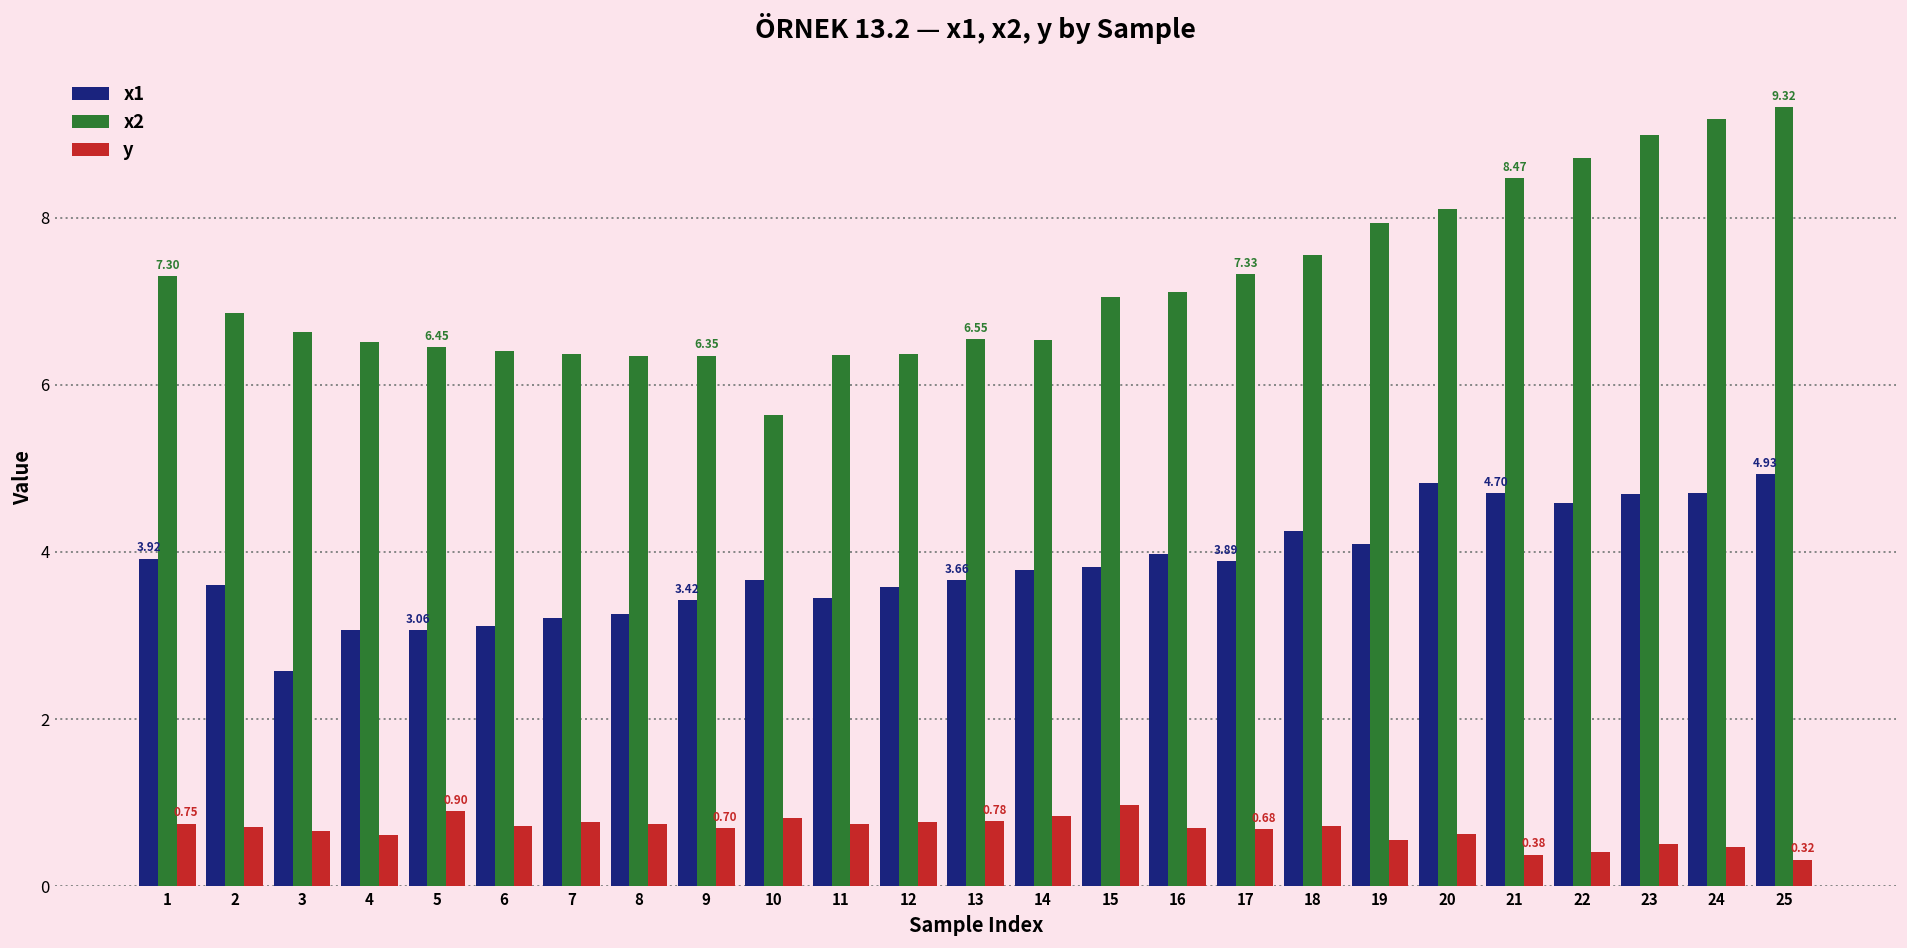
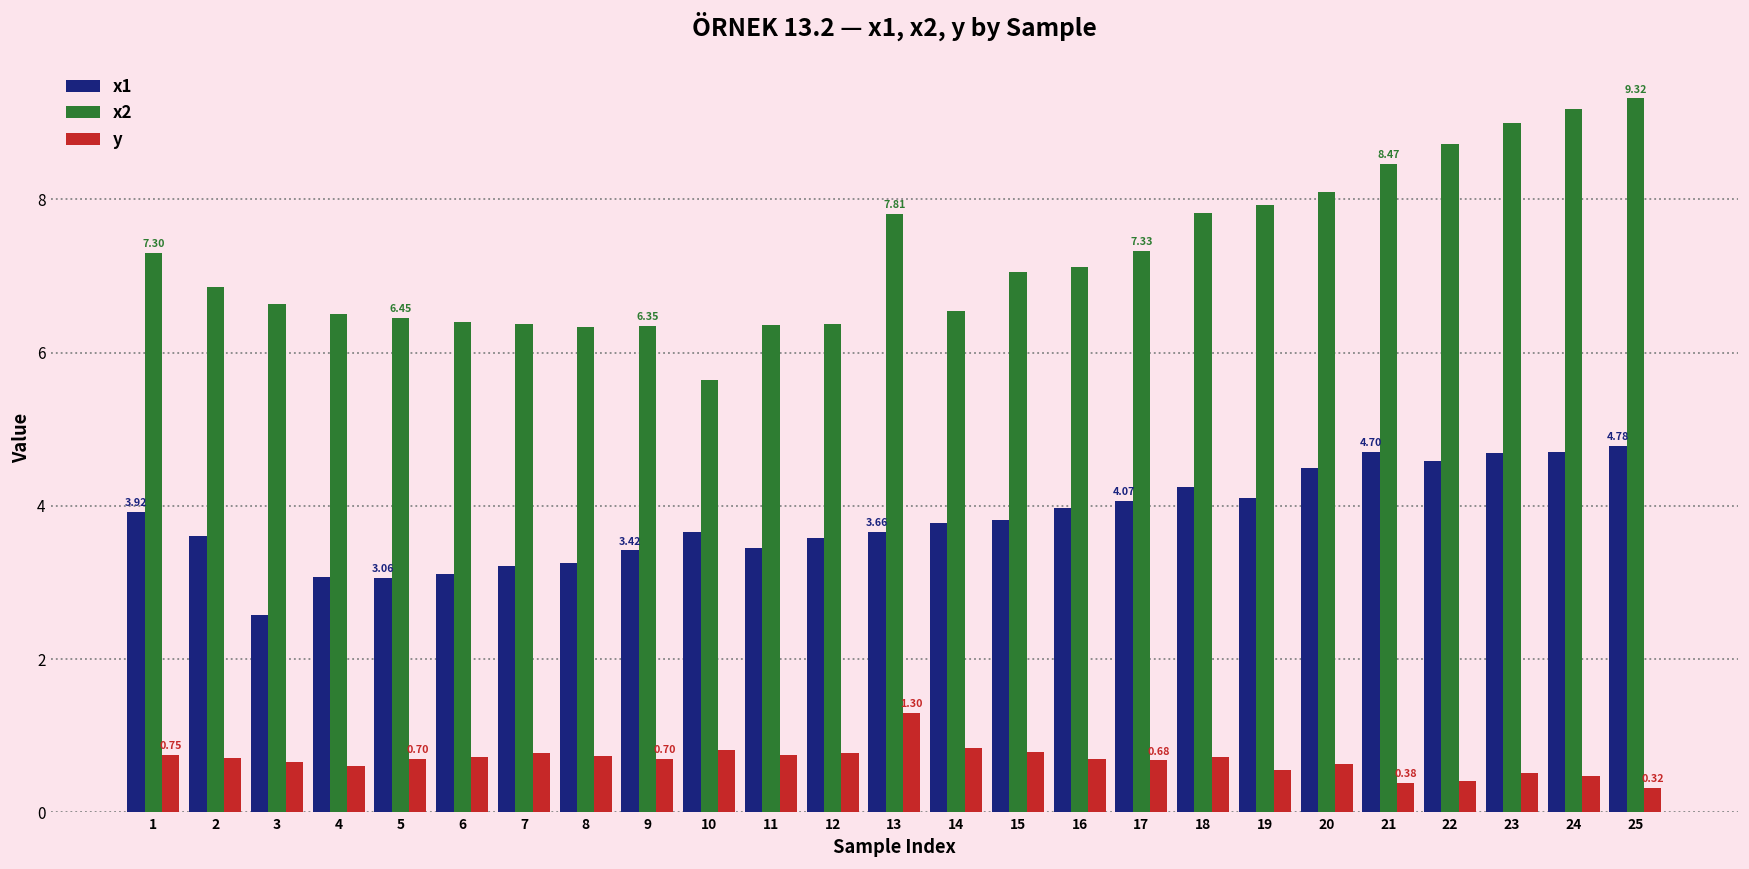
  {
    "x1": {
      "1": 3.92,
      "5": 3.06,
      "9": 3.42,
      "13": 3.66,
-     "17": 3.89,
-     "20": 4.8,
+     "17": 4.07,
+     "20": 4.5,
      "21": 4.70,
-     "25": 4.93
+     "25": 4.78
    },
    "x2": {
      "1": 7.30,
      "5": 6.45,
      "9": 6.35,
-     "13": 6.55,
+     "13": 7.81,
      "17": 7.33,
-     "18": 7.5,
+     "18": 7.8,
      "21": 8.47,
      "25": 9.32
    },
    "y": {
      "1": 0.75,
-     "5": 0.90,
+     "5": 0.70,
      "9": 0.70,
-     "13": 0.78,
-     "15": 1.0,
+     "13": 1.30,
+     "15": 0.8,
      "17": 0.68,
      "21": 0.38,
      "25": 0.32
    }
  }
